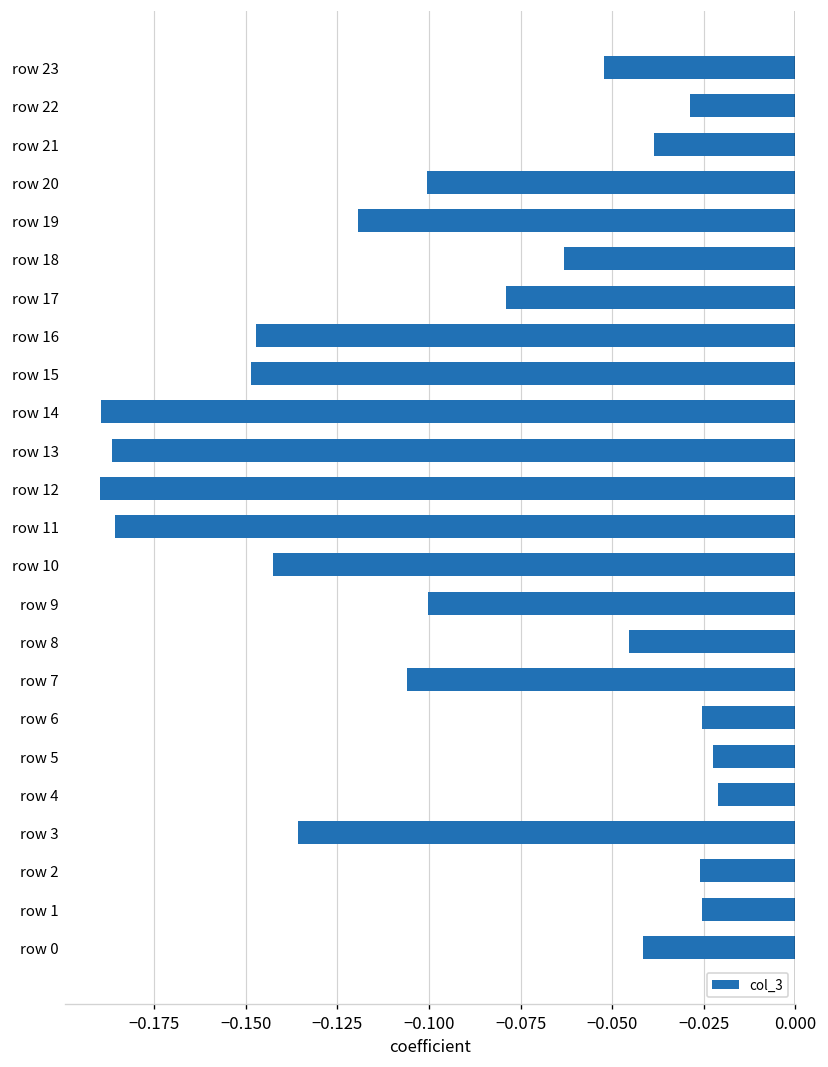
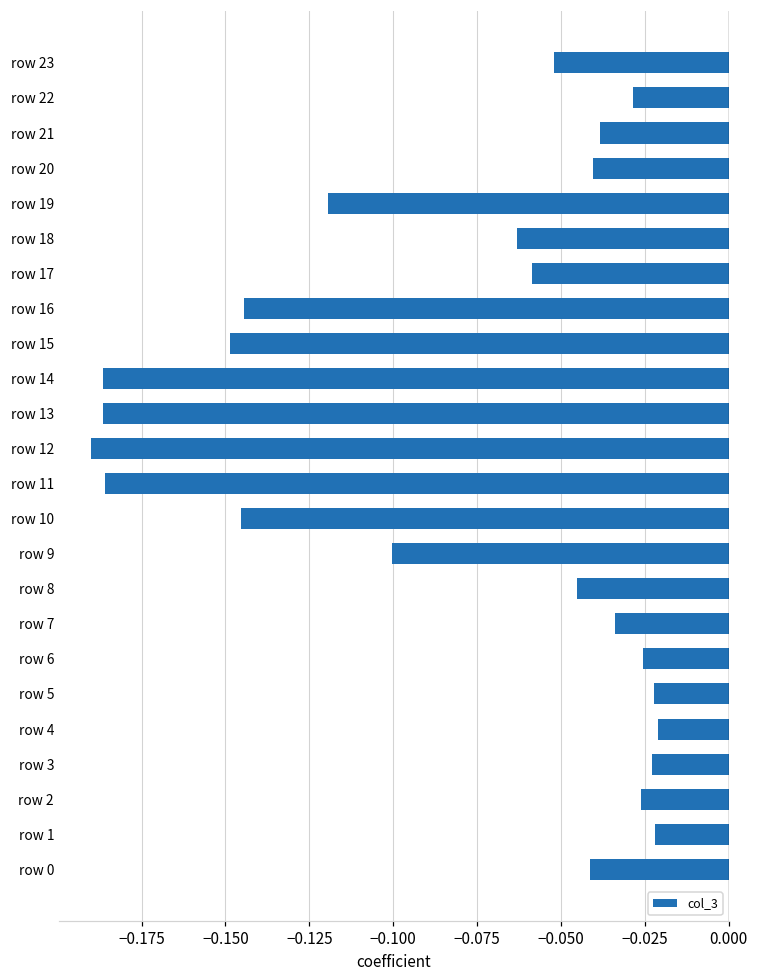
  {
    "row 23": -0.052,
    "row 22": -0.029,
    "row 21": -0.038,
-   "row 20": -0.101,
+   "row 20": -0.040,
    "row 19": -0.119,
    "row 18": -0.063,
-   "row 17": -0.079,
-   "row 16": -0.147,
+   "row 17": -0.059,
+   "row 16": -0.144,
    "row 15": -0.149,
-   "row 14": -0.190,
+   "row 14": -0.186,
    "row 13": -0.187,
    "row 12": -0.190,
    "row 11": -0.186,
-   "row 10": -0.143,
+   "row 10": -0.145,
    "row 9": -0.100,
    "row 8": -0.045,
-   "row 7": -0.106,
+   "row 7": -0.034,
    "row 6": -0.025,
    "row 5": -0.022,
    "row 4": -0.021,
-   "row 3": -0.136,
+   "row 3": -0.023,
    "row 2": -0.026,
-   "row 1": -0.025,
+   "row 1": -0.022,
    "row 0": -0.041
  }
